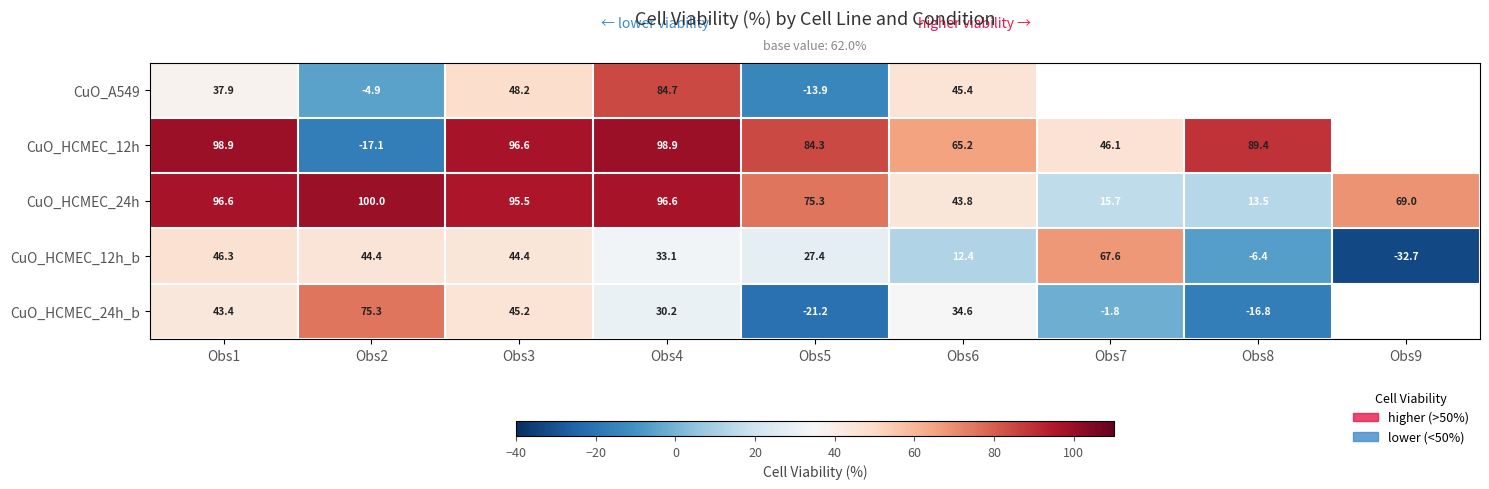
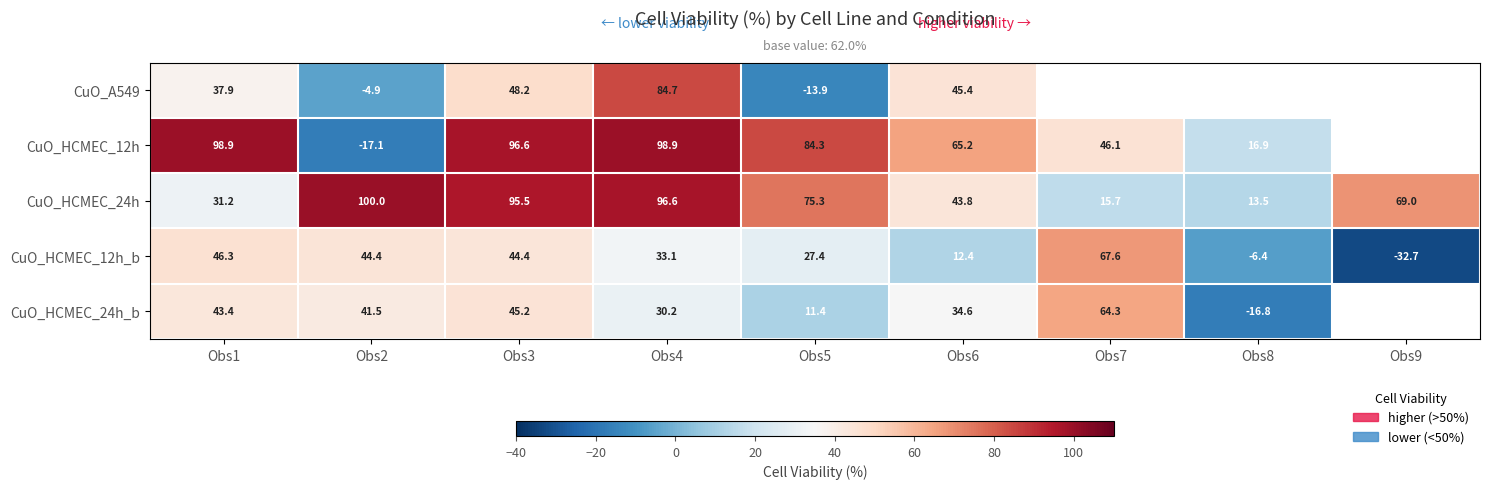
  {
    "CuO_A549": {
      "Obs1": 37.9,
      "Obs2": -4.9,
      "Obs3": 48.2,
      "Obs4": 84.7,
      "Obs5": -13.9,
      "Obs6": 45.4
    },
    "CuO_HCMEC_12h": {
      "Obs1": 98.9,
      "Obs2": -17.1,
      "Obs3": 96.6,
      "Obs4": 98.9,
      "Obs5": 84.3,
      "Obs6": 65.2,
      "Obs7": 46.1,
-     "Obs8": 89.4
+     "Obs8": 16.9
    },
    "CuO_HCMEC_24h": {
-     "Obs1": 96.6,
+     "Obs1": 31.2,
      "Obs2": 100.0,
      "Obs3": 95.5,
      "Obs4": 96.6,
      "Obs5": 75.3,
      "Obs6": 43.8,
      "Obs7": 15.7,
      "Obs8": 13.5,
      "Obs9": 69.0
    },
    "CuO_HCMEC_12h_b": {
      "Obs1": 46.3,
      "Obs2": 44.4,
      "Obs3": 44.4,
      "Obs4": 33.1,
      "Obs5": 27.4,
      "Obs6": 12.4,
      "Obs7": 67.6,
      "Obs8": -6.4,
      "Obs9": -32.7
    },
    "CuO_HCMEC_24h_b": {
      "Obs1": 43.4,
-     "Obs2": 75.3,
+     "Obs2": 41.5,
      "Obs3": 45.2,
      "Obs4": 30.2,
-     "Obs5": -21.2,
+     "Obs5": 11.4,
      "Obs6": 34.6,
-     "Obs7": -1.8,
+     "Obs7": 64.3,
      "Obs8": -16.8
    }
  }
